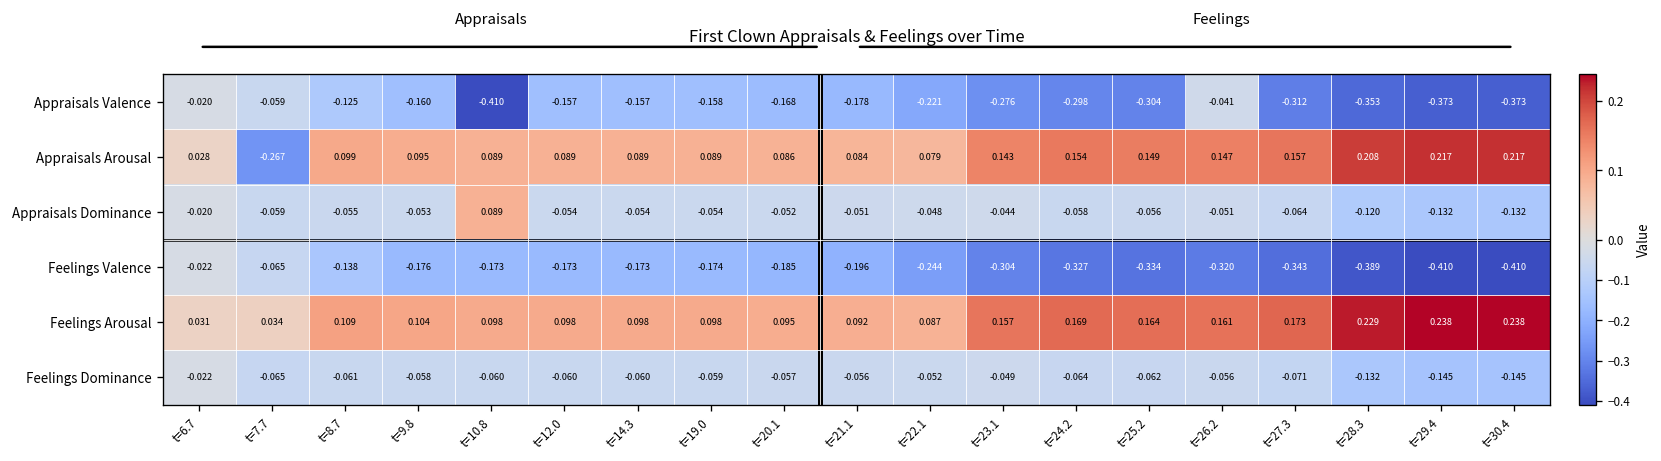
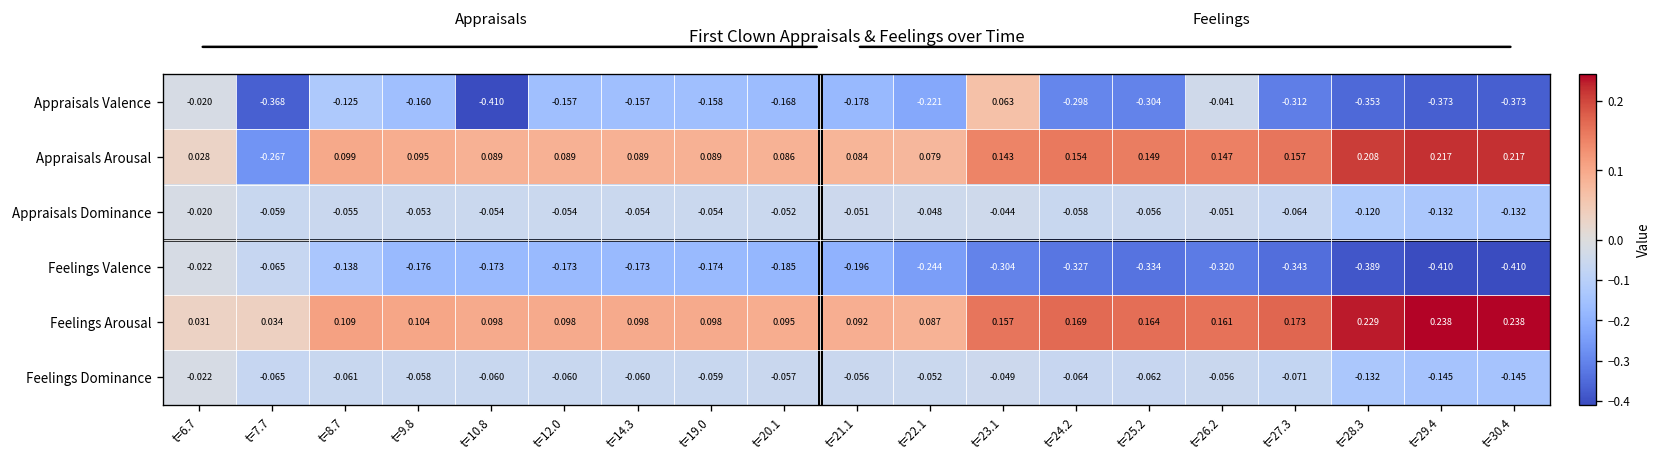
  {
    "Appraisals Valence": {
      "t=6.7": -0.020,
-     "t=7.7": -0.059,
+     "t=7.7": -0.368,
      "t=8.7": -0.125,
      "t=9.8": -0.160,
      "t=10.8": -0.410,
      "t=12.0": -0.157,
      "t=14.3": -0.157,
      "t=19.0": -0.158,
      "t=20.1": -0.168,
      "t=21.1": -0.178,
      "t=22.1": -0.221,
-     "t=23.1": -0.276,
+     "t=23.1": 0.063,
      "t=24.2": -0.298,
      "t=25.2": -0.304,
      "t=26.2": -0.041,
      "t=27.3": -0.312,
      "t=28.3": -0.353,
      "t=29.4": -0.373,
      "t=30.4": -0.373
    },
    "Appraisals Arousal": {
      "t=6.7": 0.028,
      "t=7.7": -0.267,
      "t=8.7": 0.099,
      "t=9.8": 0.095,
      "t=10.8": 0.089,
      "t=12.0": 0.089,
      "t=14.3": 0.089,
      "t=19.0": 0.089,
      "t=20.1": 0.086,
      "t=21.1": 0.084,
      "t=22.1": 0.079,
      "t=23.1": 0.143,
      "t=24.2": 0.154,
      "t=25.2": 0.149,
      "t=26.2": 0.147,
      "t=27.3": 0.157,
      "t=28.3": 0.208,
      "t=29.4": 0.217,
      "t=30.4": 0.217
    },
    "Appraisals Dominance": {
      "t=6.7": -0.020,
      "t=7.7": -0.059,
      "t=8.7": -0.055,
      "t=9.8": -0.053,
-     "t=10.8": 0.089,
+     "t=10.8": -0.054,
      "t=12.0": -0.054,
      "t=14.3": -0.054,
      "t=19.0": -0.054,
      "t=20.1": -0.052,
      "t=21.1": -0.051,
      "t=22.1": -0.048,
      "t=23.1": -0.044,
      "t=24.2": -0.058,
      "t=25.2": -0.056,
      "t=26.2": -0.051,
      "t=27.3": -0.064,
      "t=28.3": -0.120,
      "t=29.4": -0.132,
      "t=30.4": -0.132
    },
    "Feelings Valence": {
      "t=6.7": -0.022,
      "t=7.7": -0.065,
      "t=8.7": -0.138,
      "t=9.8": -0.176,
      "t=10.8": -0.173,
      "t=12.0": -0.173,
      "t=14.3": -0.173,
      "t=19.0": -0.174,
      "t=20.1": -0.185,
      "t=21.1": -0.196,
      "t=22.1": -0.244,
      "t=23.1": -0.304,
      "t=24.2": -0.327,
      "t=25.2": -0.334,
      "t=26.2": -0.320,
      "t=27.3": -0.343,
      "t=28.3": -0.389,
      "t=29.4": -0.410,
      "t=30.4": -0.410
    },
    "Feelings Arousal": {
      "t=6.7": 0.031,
      "t=7.7": 0.034,
      "t=8.7": 0.109,
      "t=9.8": 0.104,
      "t=10.8": 0.098,
      "t=12.0": 0.098,
      "t=14.3": 0.098,
      "t=19.0": 0.098,
      "t=20.1": 0.095,
      "t=21.1": 0.092,
      "t=22.1": 0.087,
      "t=23.1": 0.157,
      "t=24.2": 0.169,
      "t=25.2": 0.164,
      "t=26.2": 0.161,
      "t=27.3": 0.173,
      "t=28.3": 0.229,
      "t=29.4": 0.238,
      "t=30.4": 0.238
    },
    "Feelings Dominance": {
      "t=6.7": -0.022,
      "t=7.7": -0.065,
      "t=8.7": -0.061,
      "t=9.8": -0.058,
      "t=10.8": -0.060,
      "t=12.0": -0.060,
      "t=14.3": -0.060,
      "t=19.0": -0.059,
      "t=20.1": -0.057,
      "t=21.1": -0.056,
      "t=22.1": -0.052,
      "t=23.1": -0.049,
      "t=24.2": -0.064,
      "t=25.2": -0.062,
      "t=26.2": -0.056,
      "t=27.3": -0.071,
      "t=28.3": -0.132,
      "t=29.4": -0.145,
      "t=30.4": -0.145
    }
  }
